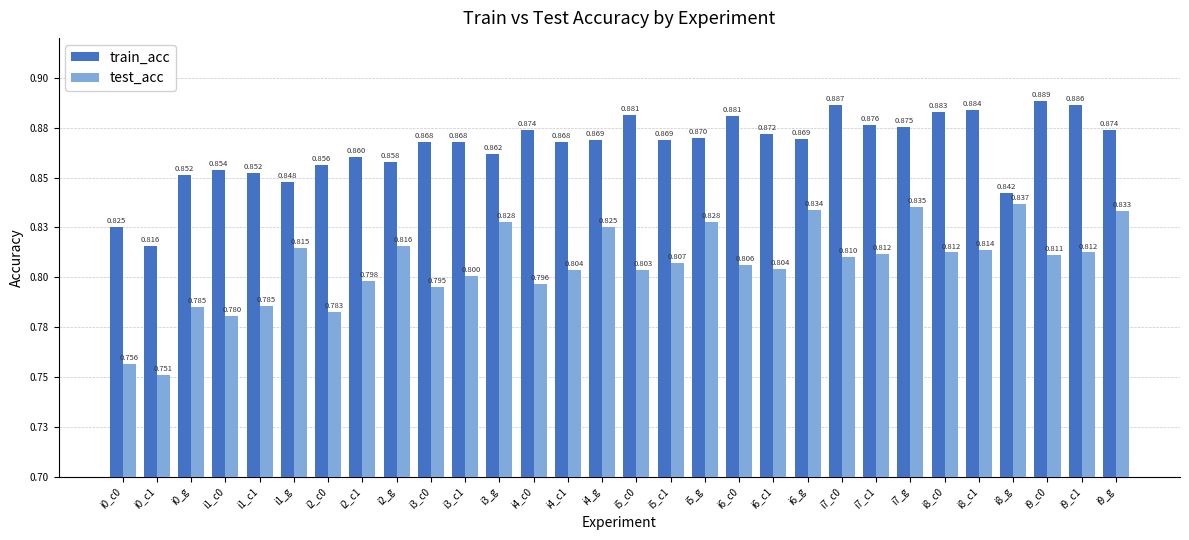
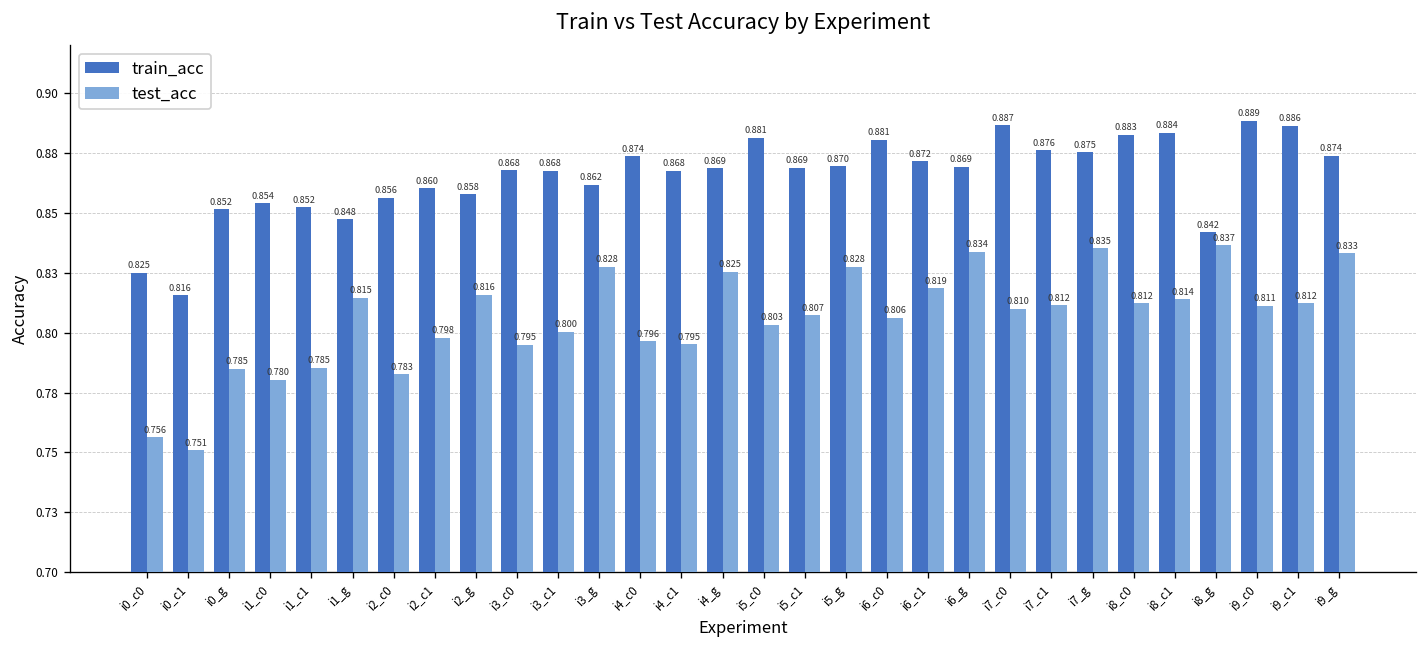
  {
    "train_acc": {
      "i0_c0": 0.825,
      "i0_c1": 0.816,
      "i0_g": 0.852,
      "i1_c0": 0.854,
      "i1_c1": 0.852,
      "i1_g": 0.848,
      "i2_c0": 0.856,
      "i2_c1": 0.860,
      "i2_g": 0.858,
      "i3_c0": 0.868,
      "i3_c1": 0.868,
      "i3_g": 0.862,
      "i4_c0": 0.874,
      "i4_c1": 0.868,
      "i4_g": 0.869,
      "i5_c0": 0.881,
      "i5_c1": 0.869,
      "i5_g": 0.870,
      "i6_c0": 0.881,
      "i6_c1": 0.872,
      "i6_g": 0.869,
      "i7_c0": 0.887,
      "i7_c1": 0.876,
      "i7_g": 0.875,
      "i8_c0": 0.883,
      "i8_c1": 0.884,
      "i8_g": 0.842,
      "i9_c0": 0.889,
      "i9_c1": 0.886,
      "i9_g": 0.874
    },
    "test_acc": {
      "i0_c0": 0.756,
      "i0_c1": 0.751,
      "i0_g": 0.785,
      "i1_c0": 0.780,
      "i1_c1": 0.785,
      "i1_g": 0.815,
      "i2_c0": 0.783,
      "i2_c1": 0.798,
      "i2_g": 0.816,
      "i3_c0": 0.795,
      "i3_c1": 0.800,
      "i3_g": 0.828,
      "i4_c0": 0.796,
-     "i4_c1": 0.804,
+     "i4_c1": 0.795,
      "i4_g": 0.825,
      "i5_c0": 0.803,
      "i5_c1": 0.807,
      "i5_g": 0.828,
      "i6_c0": 0.806,
-     "i6_c1": 0.804,
+     "i6_c1": 0.819,
      "i6_g": 0.834,
      "i7_c0": 0.810,
      "i7_c1": 0.812,
      "i7_g": 0.835,
      "i8_c0": 0.812,
      "i8_c1": 0.814,
      "i8_g": 0.837,
      "i9_c0": 0.811,
      "i9_c1": 0.812,
      "i9_g": 0.833
    }
  }
